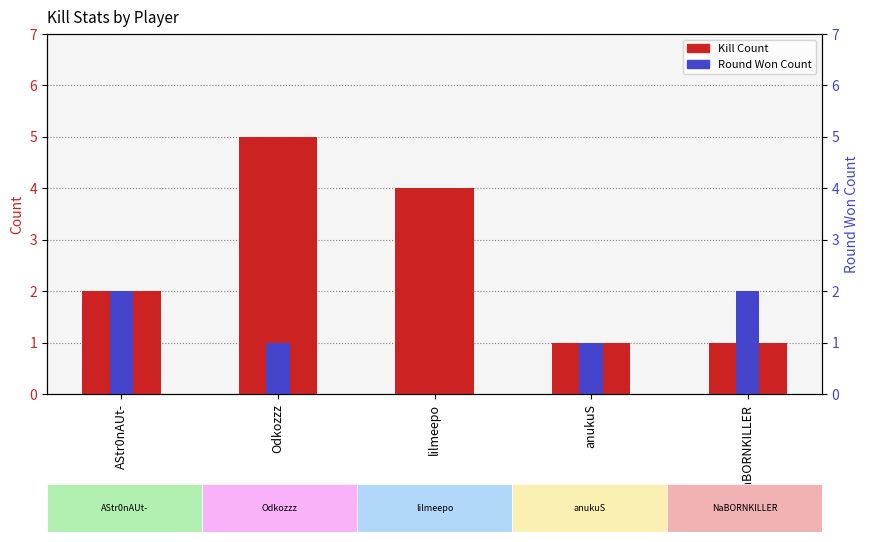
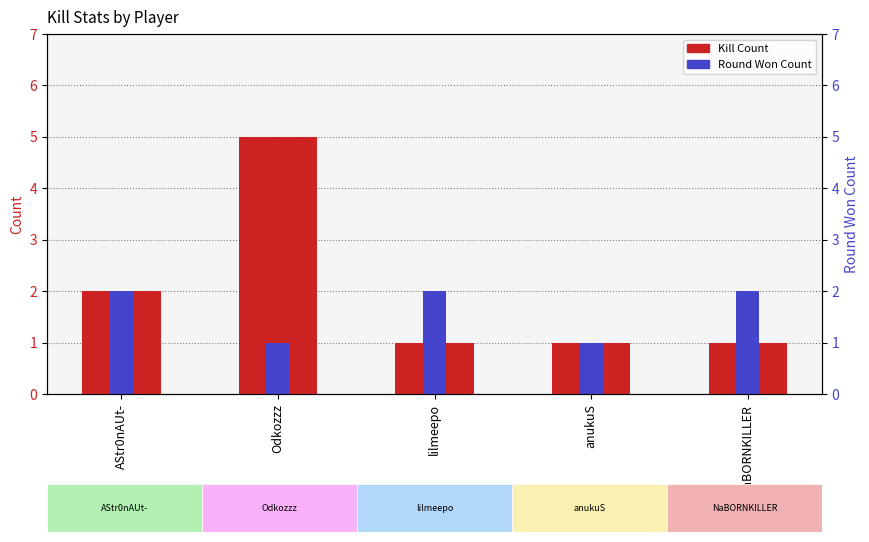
  {
    "Kill Count": {
      "AStr0nAUt-": 2,
      "Odkozzz": 5,
-     "lilmeepo": 4,
+     "lilmeepo": 1,
      "anukuS": 1
    },
    "Round Won Count": {
      "AStr0nAUt-": 2,
-     "lilmeepo": 0,
+     "lilmeepo": 2,
      "anukuS": 1,
      "NaBORNKILLER": 2
    }
  }
